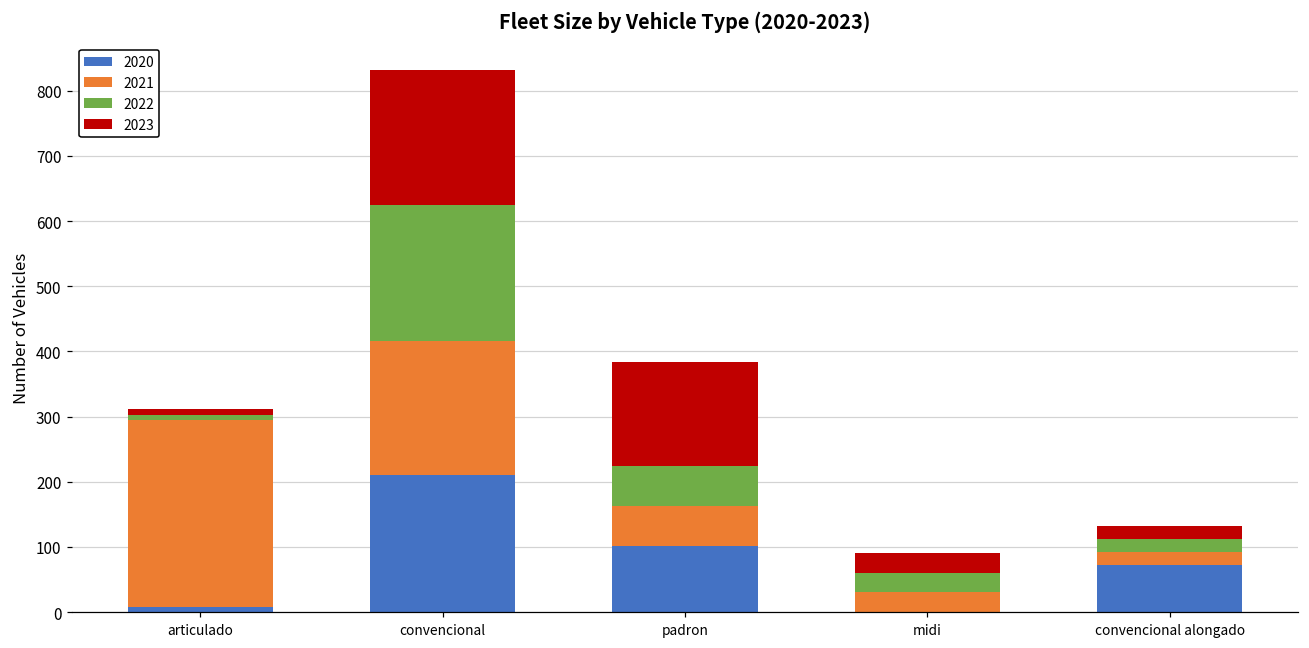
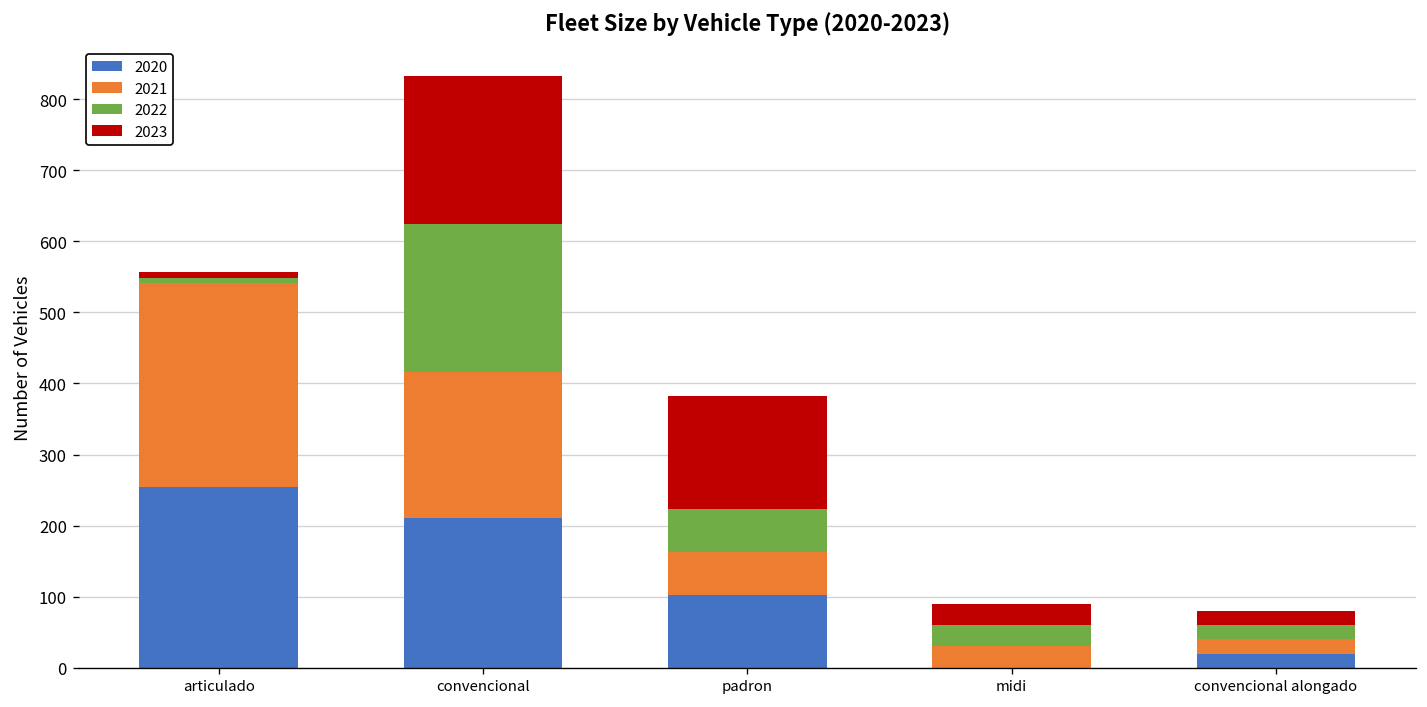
  {
    "2020": {
-     "articulado": 10,
+     "articulado": 250,
      "convencional": 210,
      "padron": 100,
      "midi": 0,
-     "convencional alongado": 70
+     "convencional alongado": 20
    },
    "2021": {
      "articulado": 290,
      "convencional": 210,
      "padron": 60,
      "midi": 30,
      "convencional alongado": 20
    },
    "2022": {
      "articulado": 10,
      "convencional": 210,
      "padron": 60,
      "midi": 30,
      "convencional alongado": 20
    },
    "2023": {
      "articulado": 10,
      "convencional": 210,
      "padron": 160,
      "midi": 30,
      "convencional alongado": 20
    }
  }
